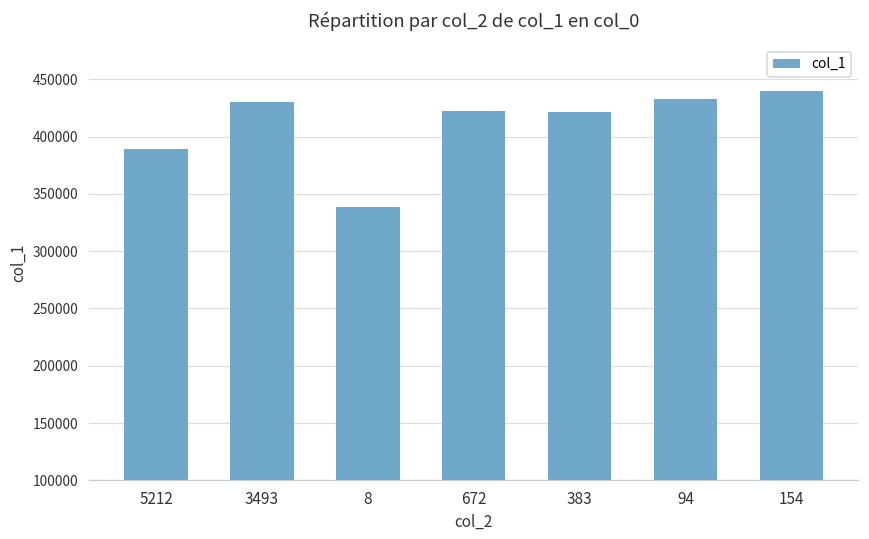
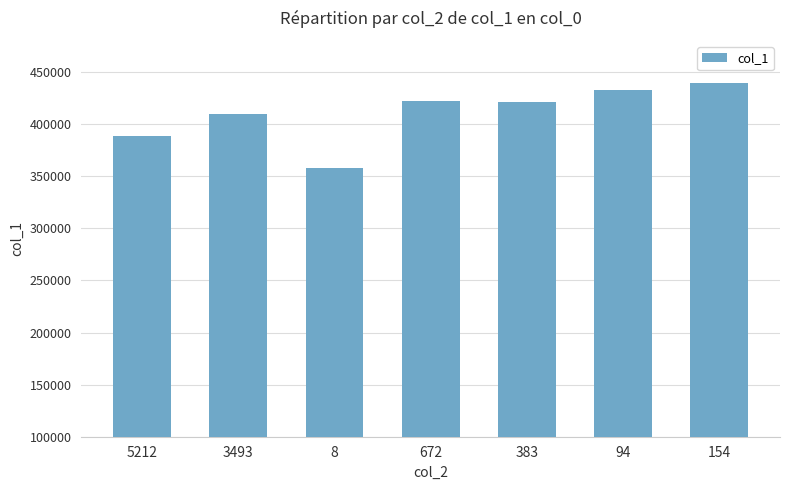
  {
    "5212": 389000,
-   "3493": 430000,
-   "8": 339000,
+   "3493": 410000,
+   "8": 358000,
    "672": 422000,
    "383": 422000,
    "94": 433000,
    "154": 439000
  }
